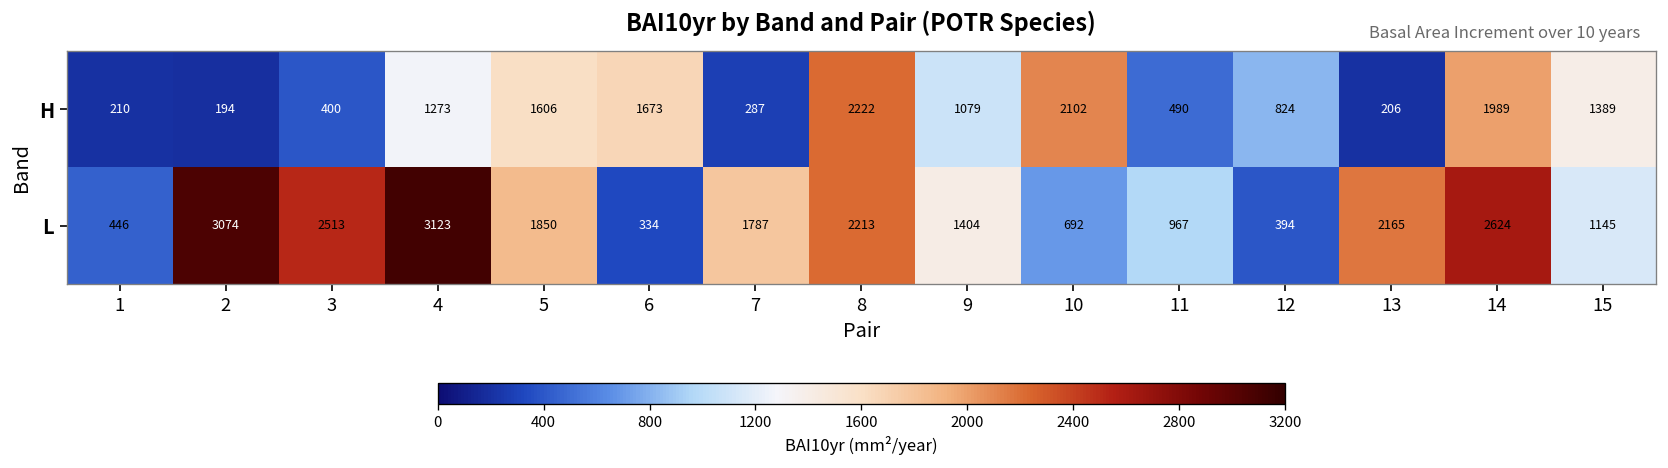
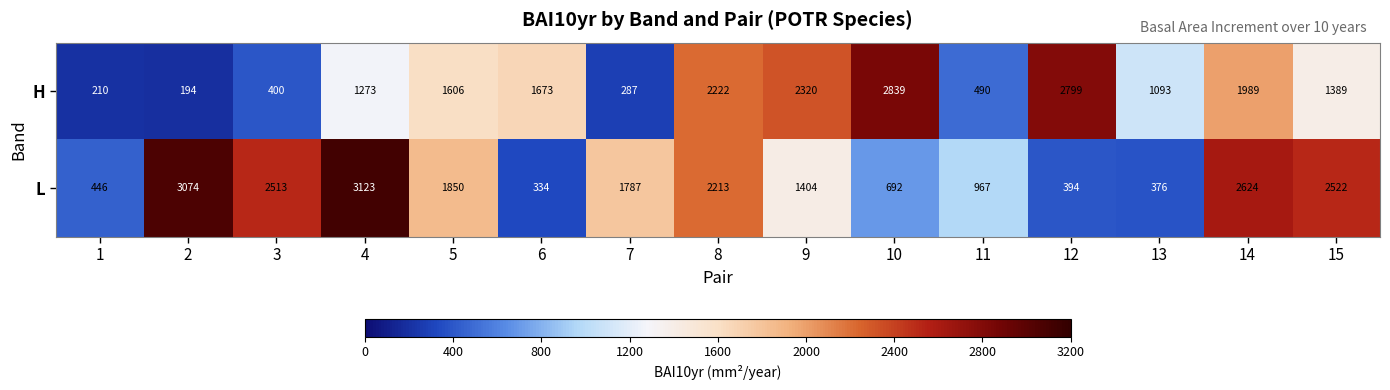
  {
    "H": {
      "1": 210,
      "2": 194,
      "3": 400,
      "4": 1273,
      "5": 1606,
      "6": 1673,
      "7": 287,
      "8": 2222,
-     "9": 1079,
-     "10": 2102,
+     "9": 2320,
+     "10": 2839,
      "11": 490,
-     "12": 824,
-     "13": 206,
+     "12": 2799,
+     "13": 1093,
      "14": 1989,
      "15": 1389
    },
    "L": {
      "1": 446,
      "2": 3074,
      "3": 2513,
      "4": 3123,
      "5": 1850,
      "6": 334,
      "7": 1787,
      "8": 2213,
      "9": 1404,
      "10": 692,
      "11": 967,
      "12": 394,
-     "13": 2165,
+     "13": 376,
      "14": 2624,
-     "15": 1145
+     "15": 2522
    }
  }
